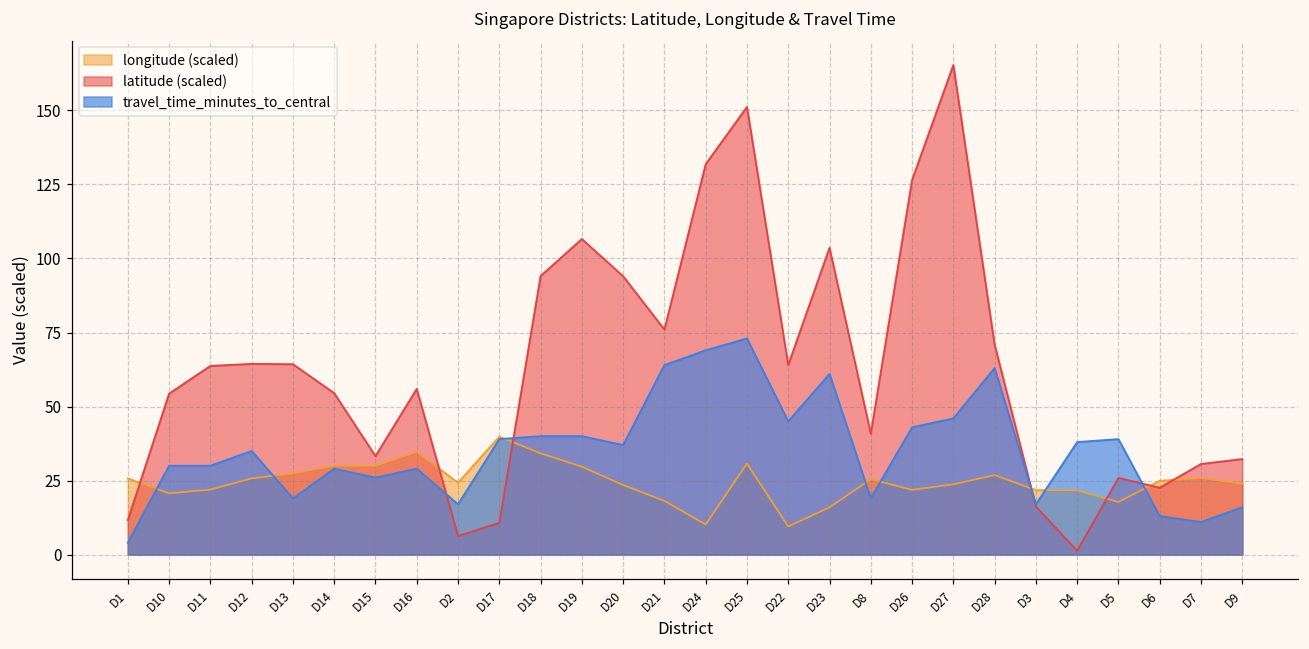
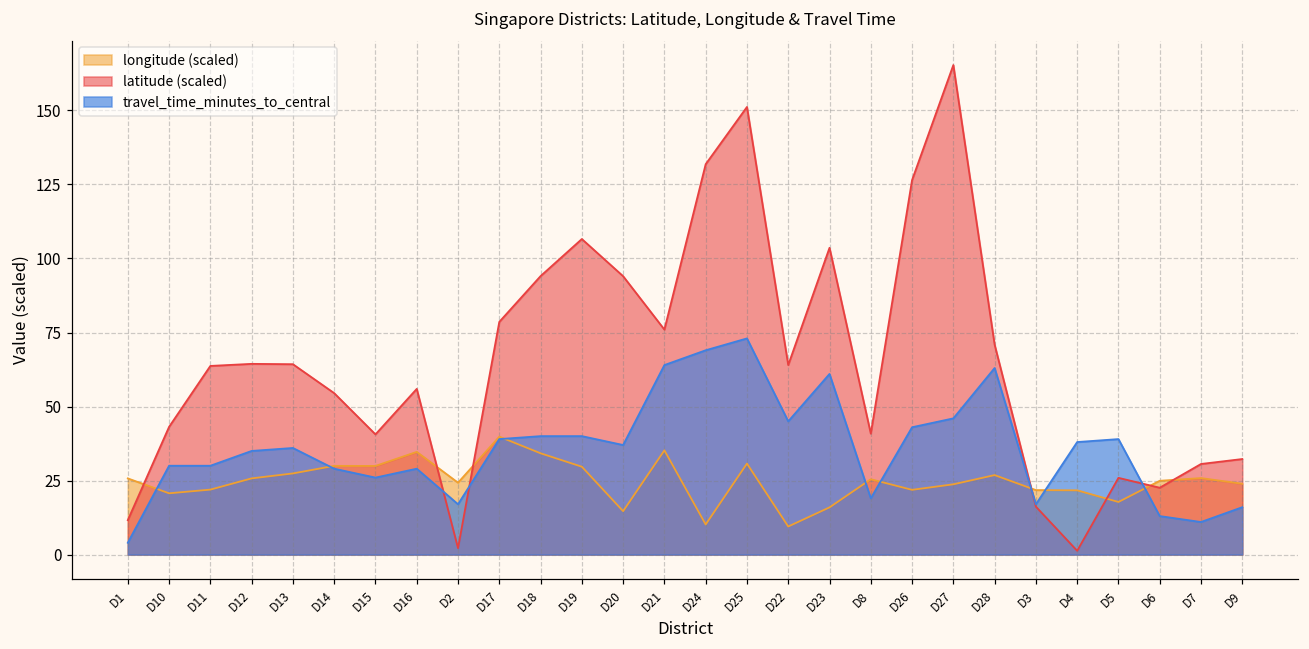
  {
    "longitude (scaled)": {
      "D1": 26,
      "D10": 21,
      "D11": 22,
      "D12": 26,
      "D13": 27,
      "D14": 30,
      "D15": 30,
      "D16": 35,
      "D2": 24,
      "D18": 34,
      "D19": 30,
-     "D20": 24,
-     "D21": 18,
+     "D20": 15,
+     "D21": 35,
      "D24": 10,
      "D25": 31,
      "D22": 9,
      "D23": 16,
      "D8": 25,
      "D26": 22,
      "D27": 24,
      "D28": 27,
      "D3": 22,
      "D4": 22,
      "D5": 18,
      "D6": 25,
      "D7": 26,
      "D9": 24
    },
    "latitude (scaled)": {
      "D1": 12,
-     "D10": 54,
+     "D10": 43,
      "D11": 64,
      "D12": 64,
      "D13": 64,
      "D14": 55,
-     "D15": 33,
+     "D15": 41,
      "D16": 56,
-     "D2": 6,
-     "D17": 11,
+     "D2": 2,
+     "D17": 79,
      "D18": 94,
      "D19": 107,
      "D20": 94,
      "D21": 76,
      "D24": 132,
      "D25": 151,
      "D22": 64,
      "D23": 104,
      "D8": 41,
      "D26": 126,
      "D27": 165,
      "D28": 71,
      "D4": 1,
      "D5": 26,
      "D6": 23,
      "D7": 31,
      "D9": 32
    },
    "travel_time_minutes_to_central": {
      "D1": 4,
      "D10": 30,
      "D11": 30,
      "D12": 35,
-     "D13": 19,
+     "D13": 36,
      "D14": 29,
      "D15": 26,
      "D16": 29,
      "D2": 17,
      "D18": 40,
      "D19": 40,
      "D20": 37,
      "D21": 64,
      "D24": 69,
      "D25": 73,
      "D22": 45,
      "D23": 61,
      "D8": 19,
      "D26": 43,
      "D27": 46,
      "D28": 63,
      "D4": 38,
      "D5": 39,
      "D6": 13,
      "D7": 11,
      "D9": 16
    }
  }
